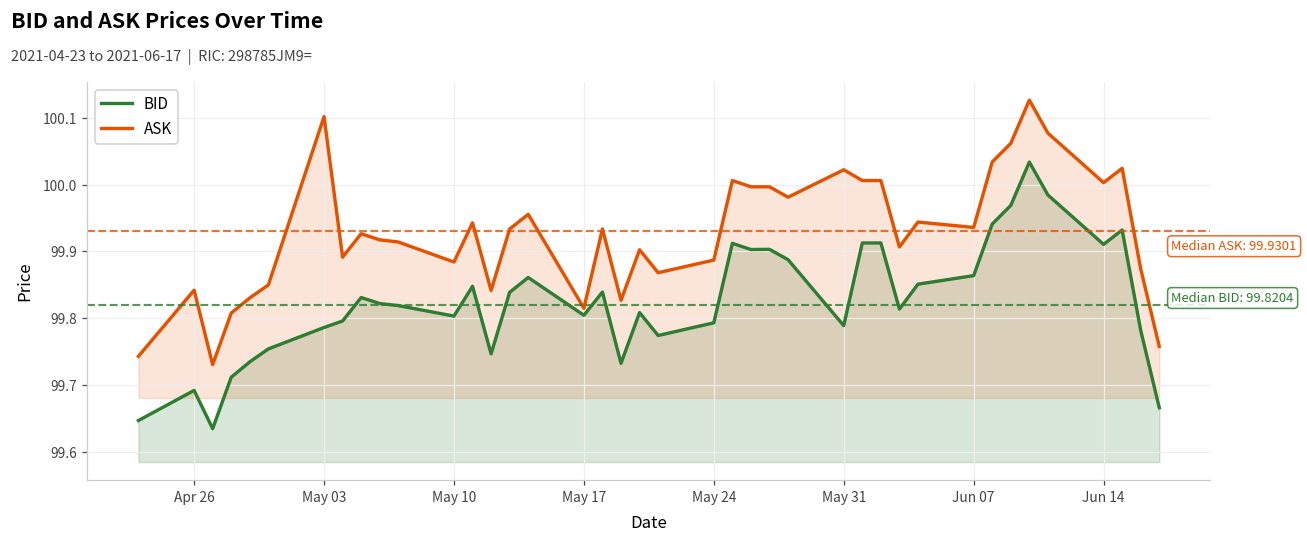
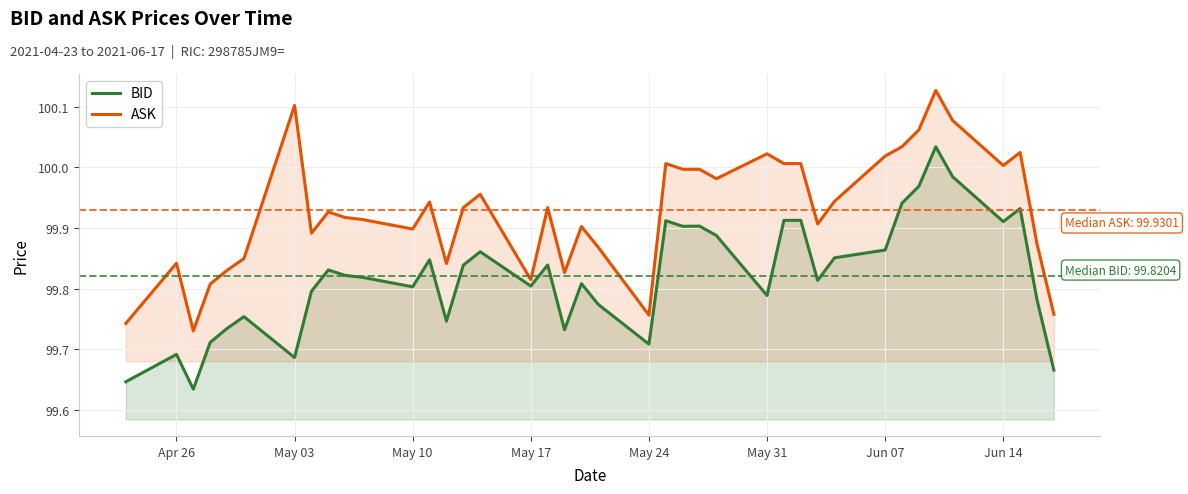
  {
    "BID": {
      "Apr 26": 99.69,
-     "May 03": 99.79,
+     "May 03": 99.69,
      "May 10": 99.80,
      "May 17": 99.80,
-     "May 24": 99.79,
+     "May 24": 99.71,
      "May 31": 99.79,
      "Jun 07": 99.86,
      "Jun 14": 99.91
    },
    "ASK": {
      "Apr 26": 99.84,
      "May 03": 100.10,
-     "May 10": 99.88,
+     "May 10": 99.90,
      "May 17": 99.82,
-     "May 24": 99.89,
+     "May 24": 99.76,
      "May 31": 100.02,
-     "Jun 07": 99.94,
+     "Jun 07": 100.02,
      "Jun 14": 100.00
    }
  }
